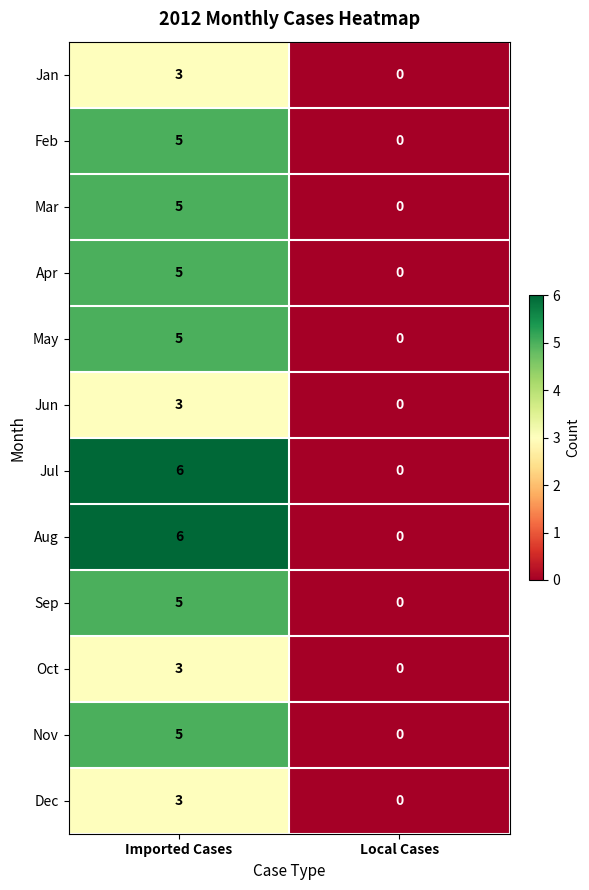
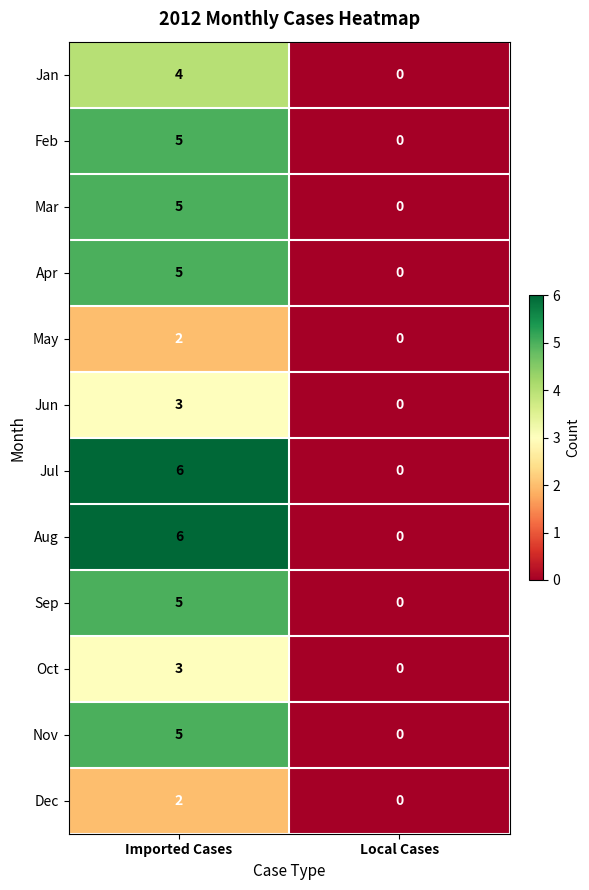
  {
    "Jan": {
-     "Imported Cases": 3,
+     "Imported Cases": 4,
      "Local Cases": 0
    },
    "Feb": {
      "Imported Cases": 5,
      "Local Cases": 0
    },
    "Mar": {
      "Imported Cases": 5,
      "Local Cases": 0
    },
    "Apr": {
      "Imported Cases": 5,
      "Local Cases": 0
    },
    "May": {
-     "Imported Cases": 5,
+     "Imported Cases": 2,
      "Local Cases": 0
    },
    "Jun": {
      "Imported Cases": 3,
      "Local Cases": 0
    },
    "Jul": {
      "Imported Cases": 6,
      "Local Cases": 0
    },
    "Aug": {
      "Imported Cases": 6,
      "Local Cases": 0
    },
    "Sep": {
      "Imported Cases": 5,
      "Local Cases": 0
    },
    "Oct": {
      "Imported Cases": 3,
      "Local Cases": 0
    },
    "Nov": {
      "Imported Cases": 5,
      "Local Cases": 0
    },
    "Dec": {
-     "Imported Cases": 3,
+     "Imported Cases": 2,
      "Local Cases": 0
    }
  }
